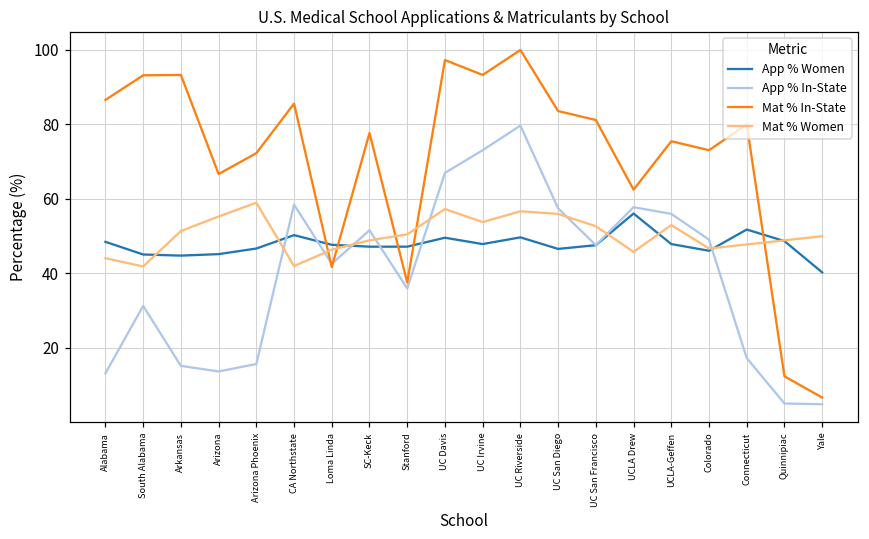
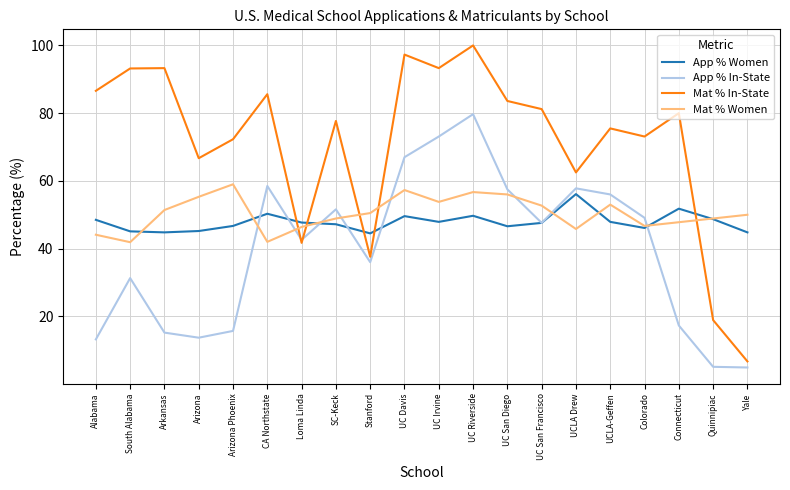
  {
    "App % Women": {
      "Alabama": 49,
      "South Alabama": 45,
      "Arkansas": 45,
      "Arizona": 45,
      "Arizona Phoenix": 47,
      "CA Northstate": 50,
      "Loma Linda": 48,
      "SC-Keck": 47,
-     "Stanford": 47,
+     "Stanford": 45,
      "UC Davis": 50,
      "UC Irvine": 48,
      "UC Riverside": 50,
      "UC San Diego": 47,
      "UCLA Drew": 56,
      "UCLA-Geffen": 48,
      "Connecticut": 52,
-     "Yale": 40
+     "Yale": 45
    },
    "App % In-State": {
      "Alabama": 13,
      "South Alabama": 31,
      "Arkansas": 15,
      "Arizona": 14,
      "Arizona Phoenix": 16,
      "CA Northstate": 59,
      "Loma Linda": 43,
      "SC-Keck": 52,
      "Stanford": 36,
      "UC Davis": 67,
      "UC Irvine": 73,
      "UC Riverside": 80,
      "UC San Diego": 58,
      "UCLA Drew": 58,
      "UCLA-Geffen": 56,
      "Colorado": 49,
      "Connecticut": 17,
      "Quinnipiac": 5,
      "Yale": 5
    },
    "Mat % In-State": {
      "Alabama": 87,
      "South Alabama": 93,
      "Arkansas": 93,
      "Arizona": 67,
      "Arizona Phoenix": 72,
      "CA Northstate": 86,
      "Loma Linda": 42,
      "SC-Keck": 78,
      "Stanford": 38,
      "UC Davis": 97,
      "UC Irvine": 93,
      "UC Riverside": 100,
      "UC San Diego": 84,
      "UC San Francisco": 81,
      "UCLA Drew": 63,
      "UCLA-Geffen": 76,
      "Colorado": 73,
-     "Quinnipiac": 12,
+     "Quinnipiac": 19,
      "Yale": 7
    },
    "Mat % Women": {
      "Alabama": 44,
      "South Alabama": 42,
      "Arkansas": 51,
      "Arizona": 55,
      "Arizona Phoenix": 59,
      "CA Northstate": 42,
      "Loma Linda": 46,
      "SC-Keck": 49,
      "Stanford": 51,
      "UC Davis": 57,
      "UC Irvine": 54,
      "UC Riverside": 57,
      "UC San Diego": 56,
      "UC San Francisco": 53,
      "UCLA Drew": 46,
      "UCLA-Geffen": 53,
      "Connecticut": 48,
      "Yale": 50
    }
  }
